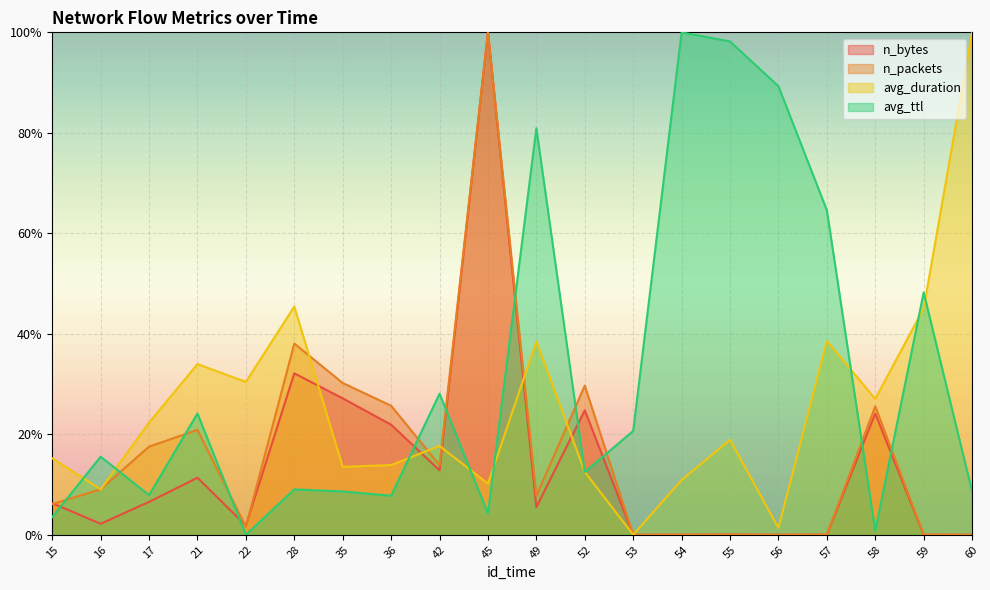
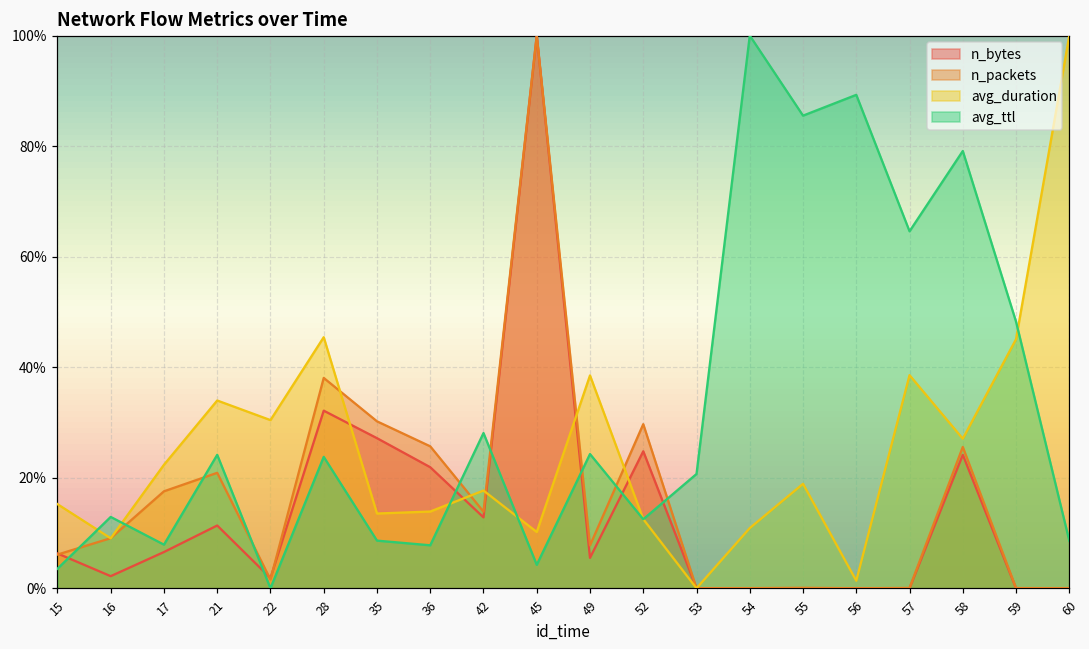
  {
    "avg_ttl": {
      "15": "4%",
-     "16": "16%",
+     "16": "13%",
      "17": "8%",
      "21": "24%",
      "22": "0%",
-     "28": "9%",
+     "28": "24%",
      "35": "9%",
      "36": "8%",
      "42": "28%",
      "45": "4%",
-     "49": "81%",
+     "49": "24%",
      "53": "21%",
      "54": "100%",
-     "55": "98%",
+     "55": "86%",
      "56": "89%",
      "57": "65%",
-     "58": "1%",
+     "58": "79%",
      "59": "48%",
      "60": "9%"
    }
  }
